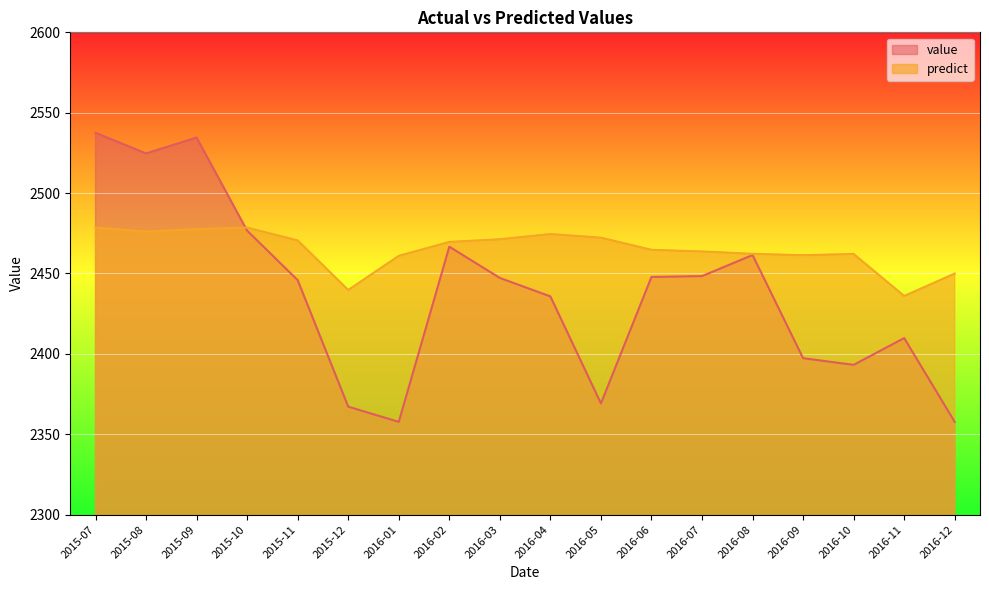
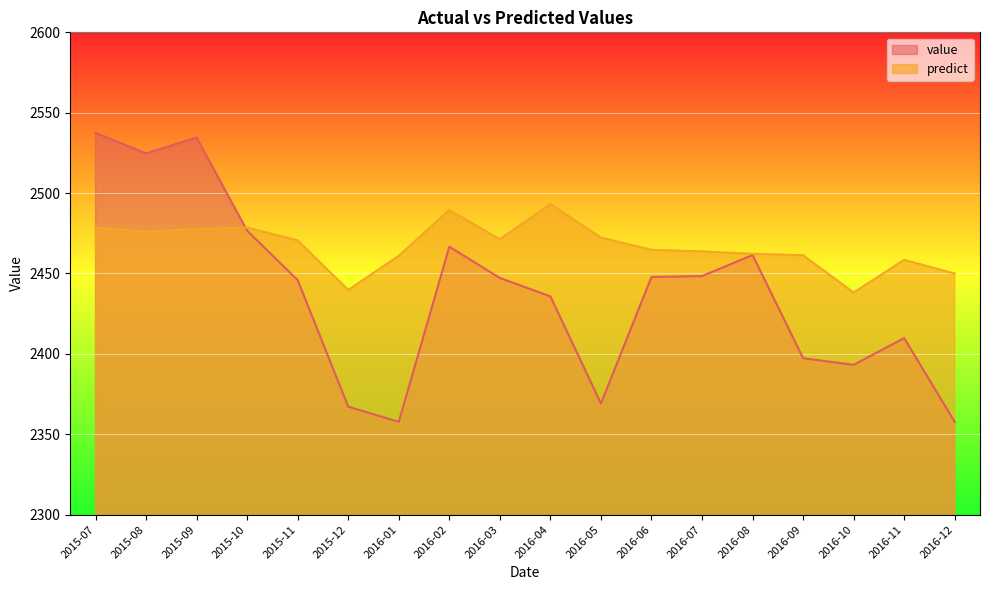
  {
    "value": {
      "2015-07": 2538,
      "2015-08": 2525,
      "2015-09": 2535,
      "2015-10": 2477,
      "2015-11": 2446,
      "2015-12": 2367,
      "2016-01": 2358,
      "2016-02": 2467,
      "2016-03": 2447,
      "2016-04": 2436,
      "2016-05": 2369,
      "2016-06": 2448,
      "2016-07": 2448,
      "2016-09": 2397,
      "2016-10": 2393,
      "2016-11": 2410,
      "2016-12": 2358
    },
    "predict": {
      "2015-07": 2479,
      "2015-08": 2476,
      "2015-09": 2478,
      "2015-10": 2479,
      "2015-11": 2471,
      "2015-12": 2440,
      "2016-01": 2461,
-     "2016-02": 2470,
+     "2016-02": 2490,
      "2016-03": 2471,
-     "2016-04": 2475,
+     "2016-04": 2493,
      "2016-05": 2472,
      "2016-06": 2465,
      "2016-07": 2464,
      "2016-09": 2461,
-     "2016-10": 2462,
-     "2016-11": 2436,
+     "2016-10": 2438,
+     "2016-11": 2458,
      "2016-12": 2450
    }
  }
